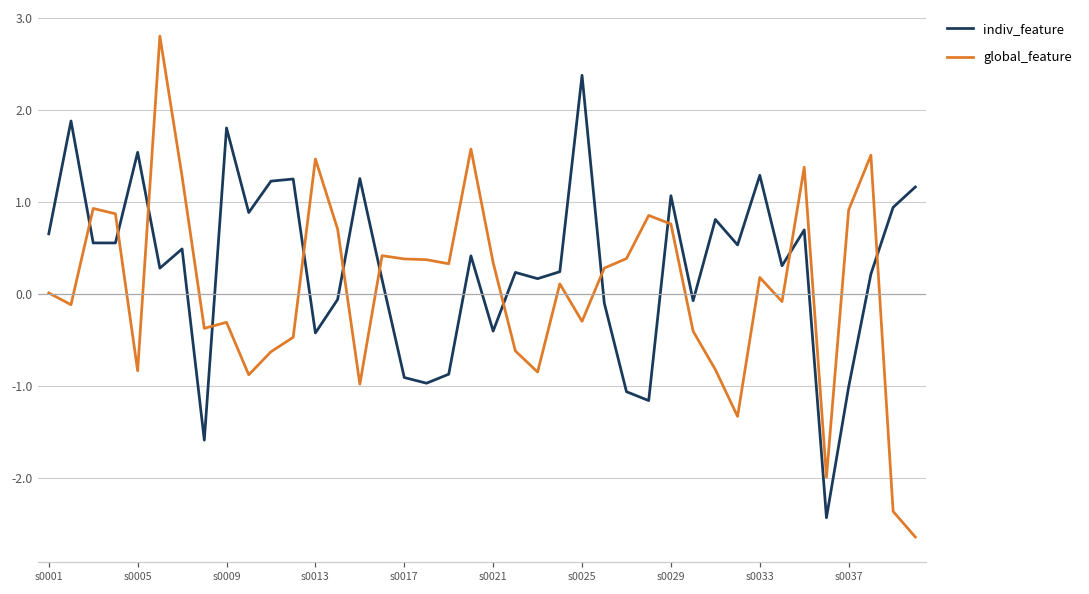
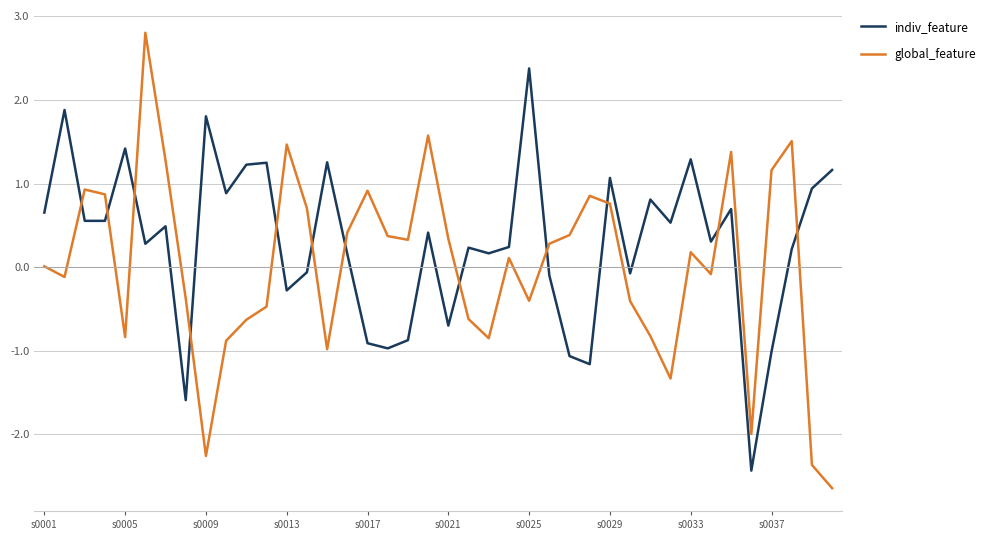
  {
    "indiv_feature": {
      "s0001": 0.7,
-     "s0005": 1.5,
+     "s0005": 1.4,
      "s0009": 1.8,
-     "s0013": -0.4,
+     "s0013": -0.3,
      "s0017": -0.9,
-     "s0021": -0.4,
+     "s0021": -0.7,
      "s0025": 2.4,
      "s0029": 1.1,
      "s0033": 1.3,
      "s0037": -1.0
    },
    "global_feature": {
      "s0001": 0.0,
      "s0005": -0.8,
-     "s0009": -0.3,
+     "s0009": -2.3,
      "s0013": 1.5,
-     "s0017": 0.4,
+     "s0017": 0.9,
      "s0021": 0.3,
-     "s0025": -0.3,
+     "s0025": -0.4,
      "s0029": 0.8,
      "s0033": 0.2,
-     "s0037": 0.9
+     "s0037": 1.2
    }
  }
